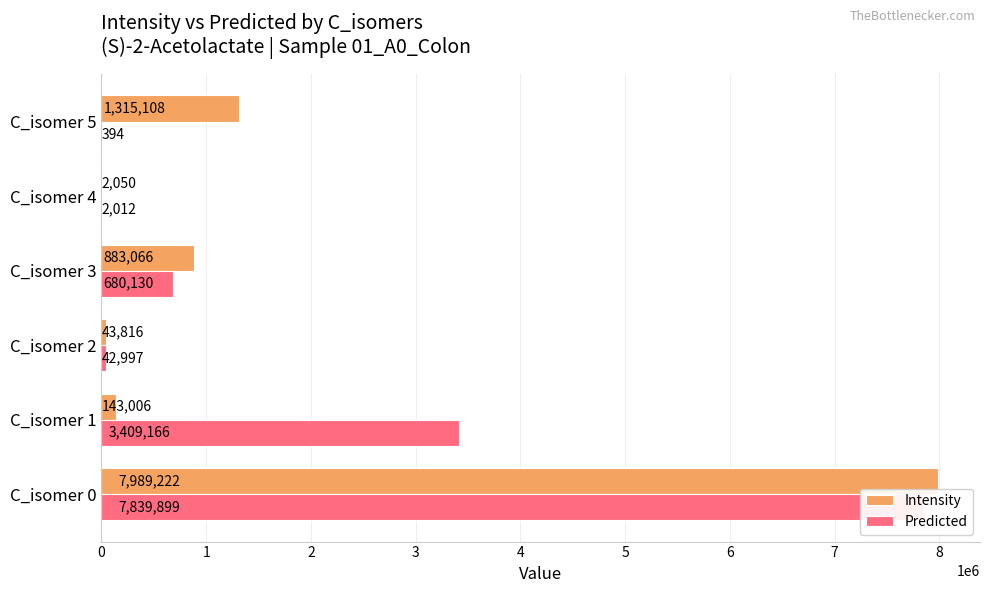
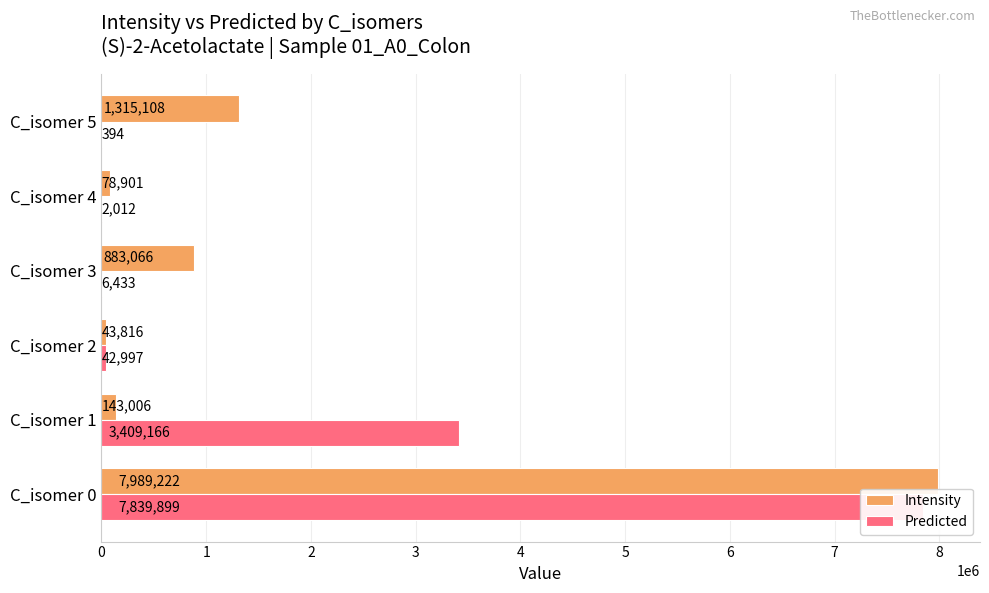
  {
    "Intensity": {
      "C_isomer 5": "1,315,108",
-     "C_isomer 4": "2,050",
+     "C_isomer 4": "78,901",
      "C_isomer 3": "883,066",
      "C_isomer 2": "43,816",
      "C_isomer 1": "143,006",
      "C_isomer 0": "7,989,222"
    },
    "Predicted": {
      "C_isomer 5": "394",
      "C_isomer 4": "2,012",
-     "C_isomer 3": "680,130",
+     "C_isomer 3": "6,433",
      "C_isomer 2": "42,997",
      "C_isomer 1": "3,409,166"
    }
  }
